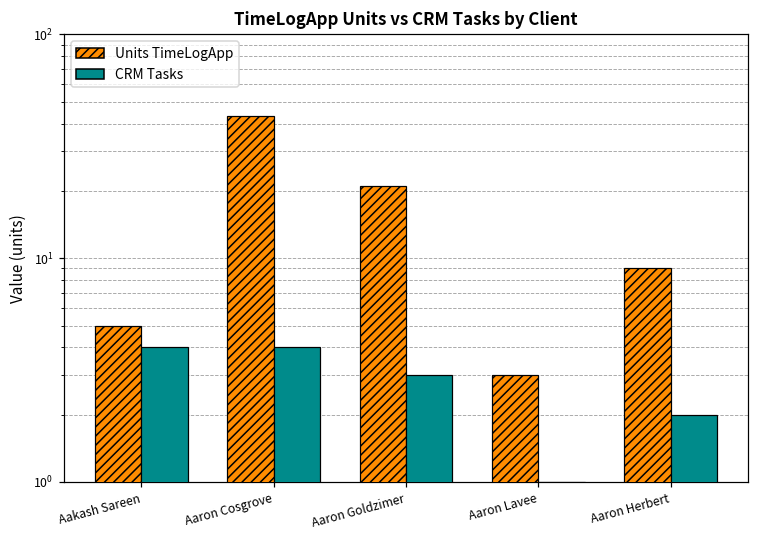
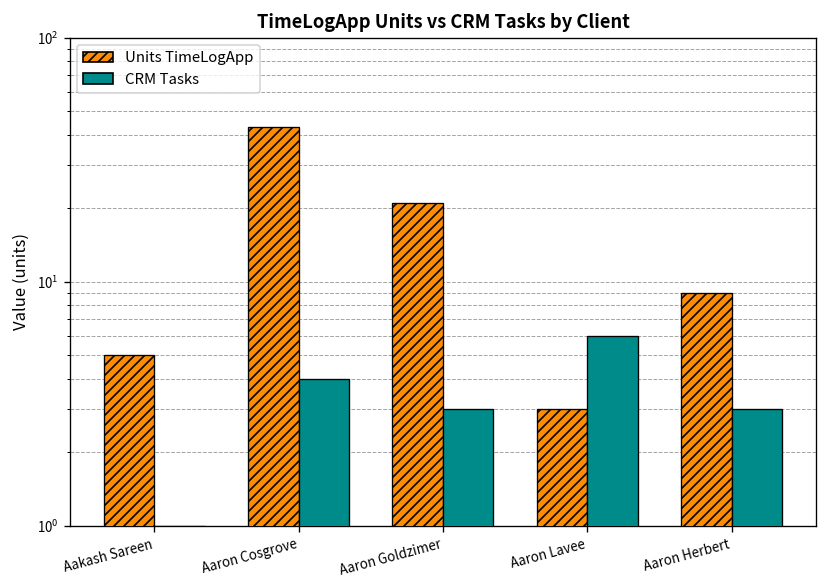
  {
    "Units TimeLogApp": {
      "Aakash Sareen": 5,
      "Aaron Cosgrove": 43,
      "Aaron Goldzimer": 21,
      "Aaron Lavee": 3,
      "Aaron Herbert": 9
    },
    "CRM Tasks": {
-     "Aakash Sareen": 4,
+     "Aakash Sareen": 1,
      "Aaron Cosgrove": 4,
      "Aaron Goldzimer": 3,
-     "Aaron Lavee": 1,
-     "Aaron Herbert": 2
+     "Aaron Lavee": 6,
+     "Aaron Herbert": 3
    }
  }
